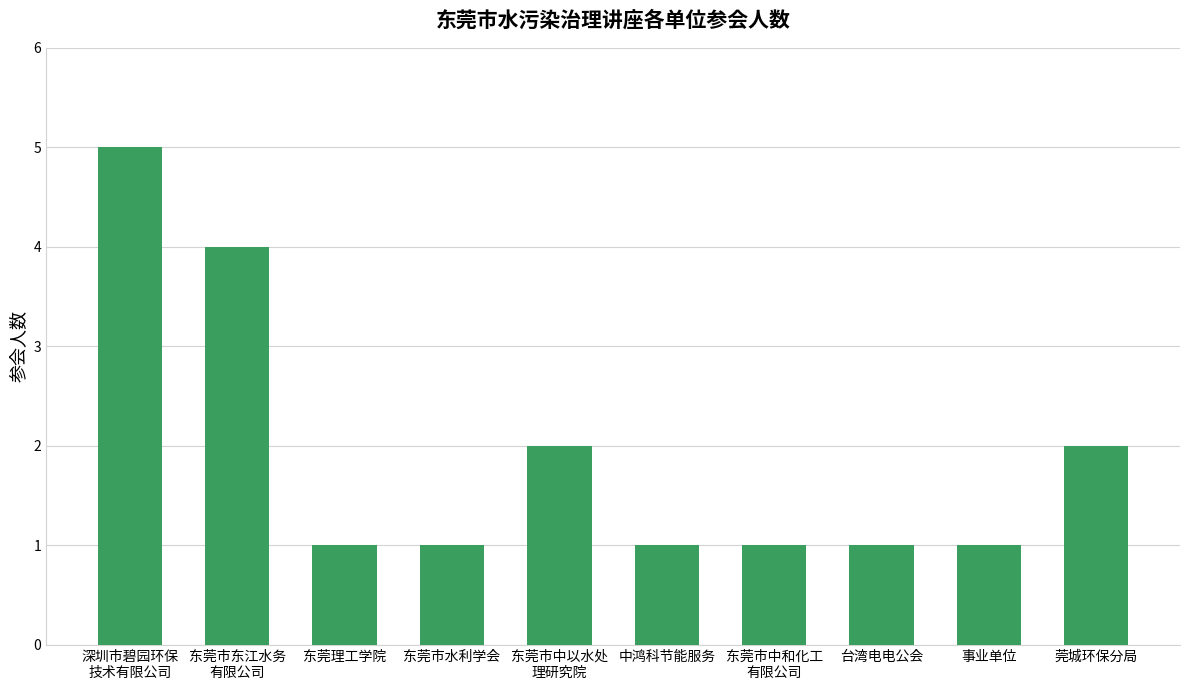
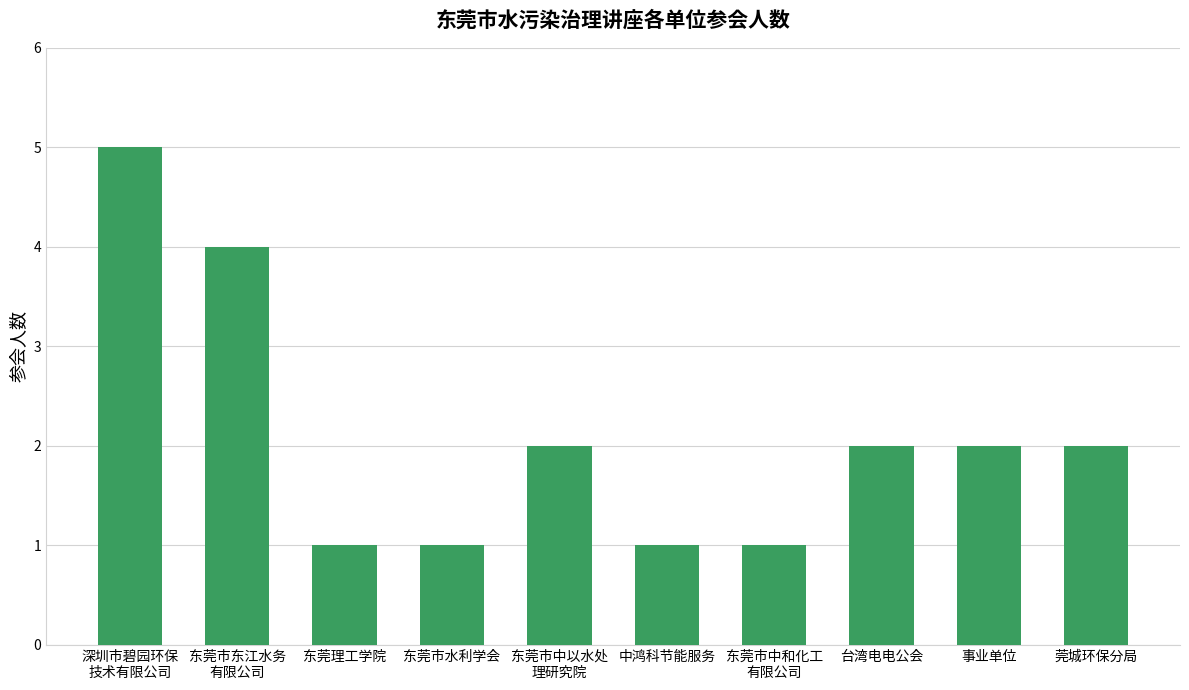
  {
    "深圳市碧园环保 技术有限公司": 5,
    "东莞市东江水务 有限公司": 4,
    "东莞理工学院": 1,
    "东莞市水利学会": 1,
    "东莞市中以水处 理研究院": 2,
    "中鸿科节能服务": 1,
    "东莞市中和化工 有限公司": 1,
-   "台湾电电公会": 1,
-   "事业单位": 1,
+   "台湾电电公会": 2,
+   "事业单位": 2,
    "莞城环保分局": 2
  }
